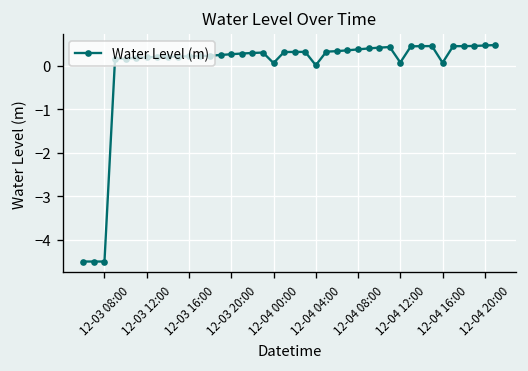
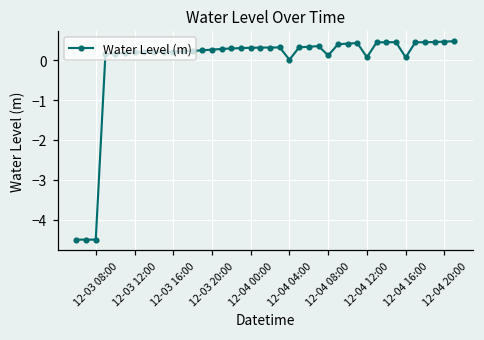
  {
    "12-03 08:00": -4.5,
    "12-03 20:00": 0.3,
-   "12-04 00:00": 0.1,
+   "12-04 00:00": 0.3,
    "12-04 04:00": 0.0,
-   "12-04 08:00": 0.4,
+   "12-04 08:00": 0.1,
    "12-04 12:00": 0.1,
    "12-04 16:00": 0.1,
    "12-04 20:00": 0.5
  }
